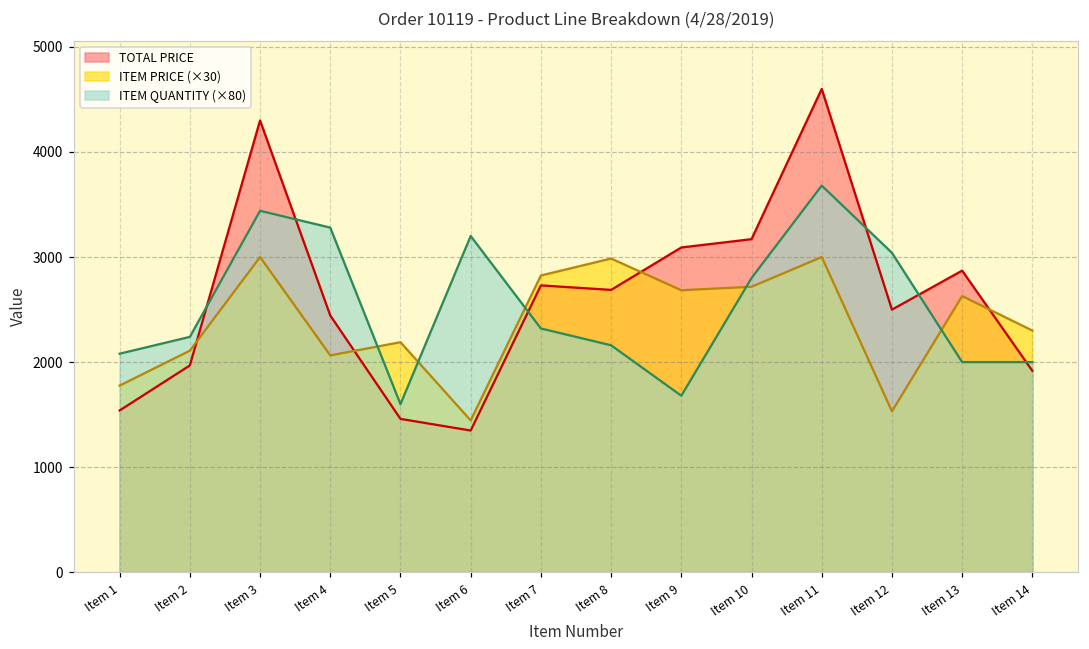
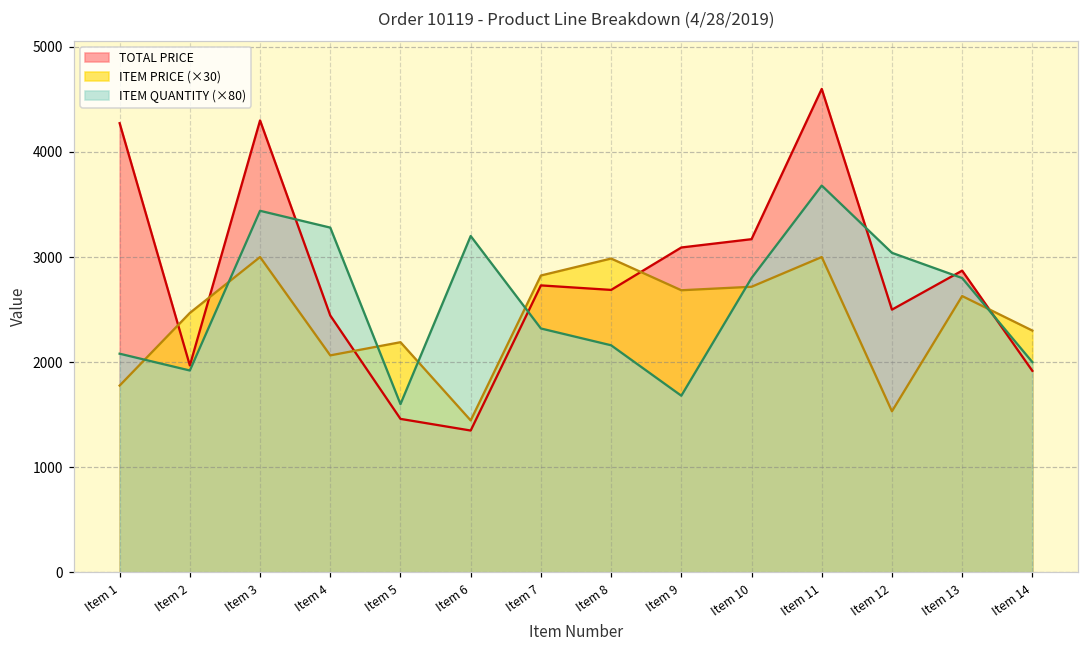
  {
    "TOTAL PRICE": {
-     "Item 1": 1500,
+     "Item 1": 4300,
      "Item 2": 2000,
      "Item 3": 4300,
      "Item 4": 2400,
      "Item 5": 1500,
      "Item 6": 1300,
      "Item 7": 2700,
      "Item 8": 2700,
      "Item 9": 3100,
      "Item 10": 3200,
      "Item 11": 4600,
      "Item 12": 2500,
      "Item 13": 2900,
      "Item 14": 1900
    },
    "ITEM PRICE (×30)": {
      "Item 1": 1800,
-     "Item 2": 2100,
+     "Item 2": 2500,
      "Item 3": 3000,
      "Item 4": 2100,
      "Item 5": 2200,
      "Item 6": 1400,
      "Item 7": 2800,
      "Item 8": 3000,
      "Item 9": 2700,
      "Item 10": 2700,
      "Item 11": 3000,
      "Item 12": 1500,
      "Item 13": 2600,
      "Item 14": 2300
    },
    "ITEM QUANTITY (×80)": {
      "Item 1": 2100,
-     "Item 2": 2200,
+     "Item 2": 1900,
      "Item 3": 3400,
      "Item 4": 3300,
      "Item 5": 1600,
      "Item 6": 3200,
      "Item 7": 2300,
      "Item 8": 2200,
      "Item 9": 1700,
      "Item 10": 2800,
      "Item 11": 3700,
      "Item 12": 3000,
-     "Item 13": 2000,
+     "Item 13": 2800,
      "Item 14": 2000
    }
  }
